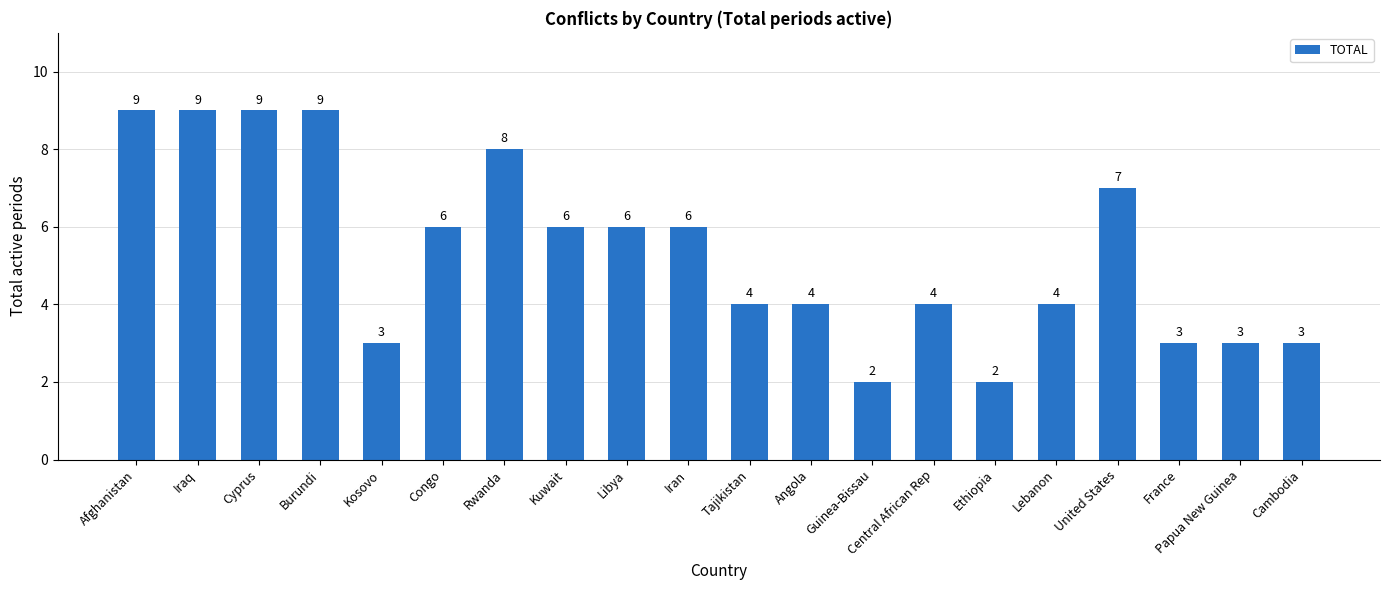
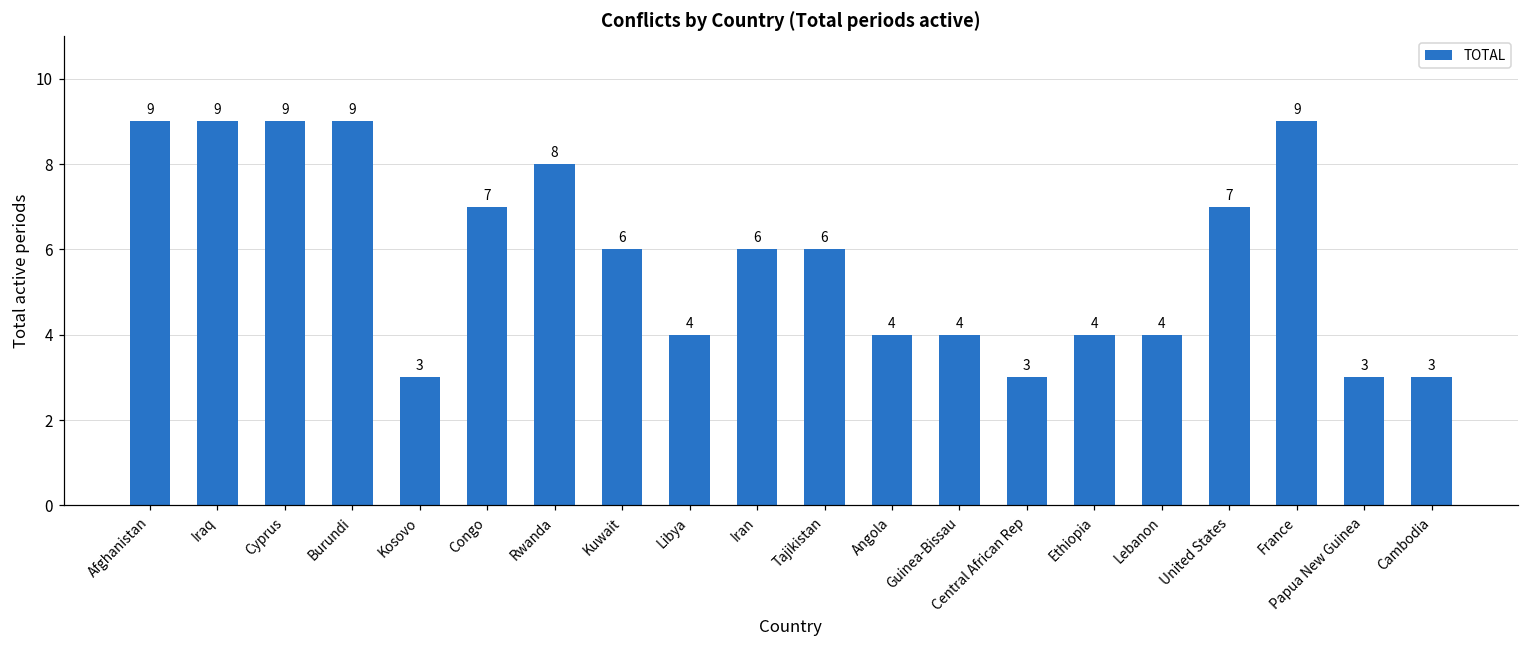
  {
    "Afghanistan": 9,
    "Iraq": 9,
    "Cyprus": 9,
    "Burundi": 9,
    "Kosovo": 3,
-   "Congo": 6,
+   "Congo": 7,
    "Rwanda": 8,
    "Kuwait": 6,
-   "Libya": 6,
+   "Libya": 4,
    "Iran": 6,
-   "Tajikistan": 4,
+   "Tajikistan": 6,
    "Angola": 4,
-   "Guinea-Bissau": 2,
-   "Central African Rep": 4,
-   "Ethiopia": 2,
+   "Guinea-Bissau": 4,
+   "Central African Rep": 3,
+   "Ethiopia": 4,
    "Lebanon": 4,
    "United States": 7,
-   "France": 3,
+   "France": 9,
    "Papua New Guinea": 3,
    "Cambodia": 3
  }
